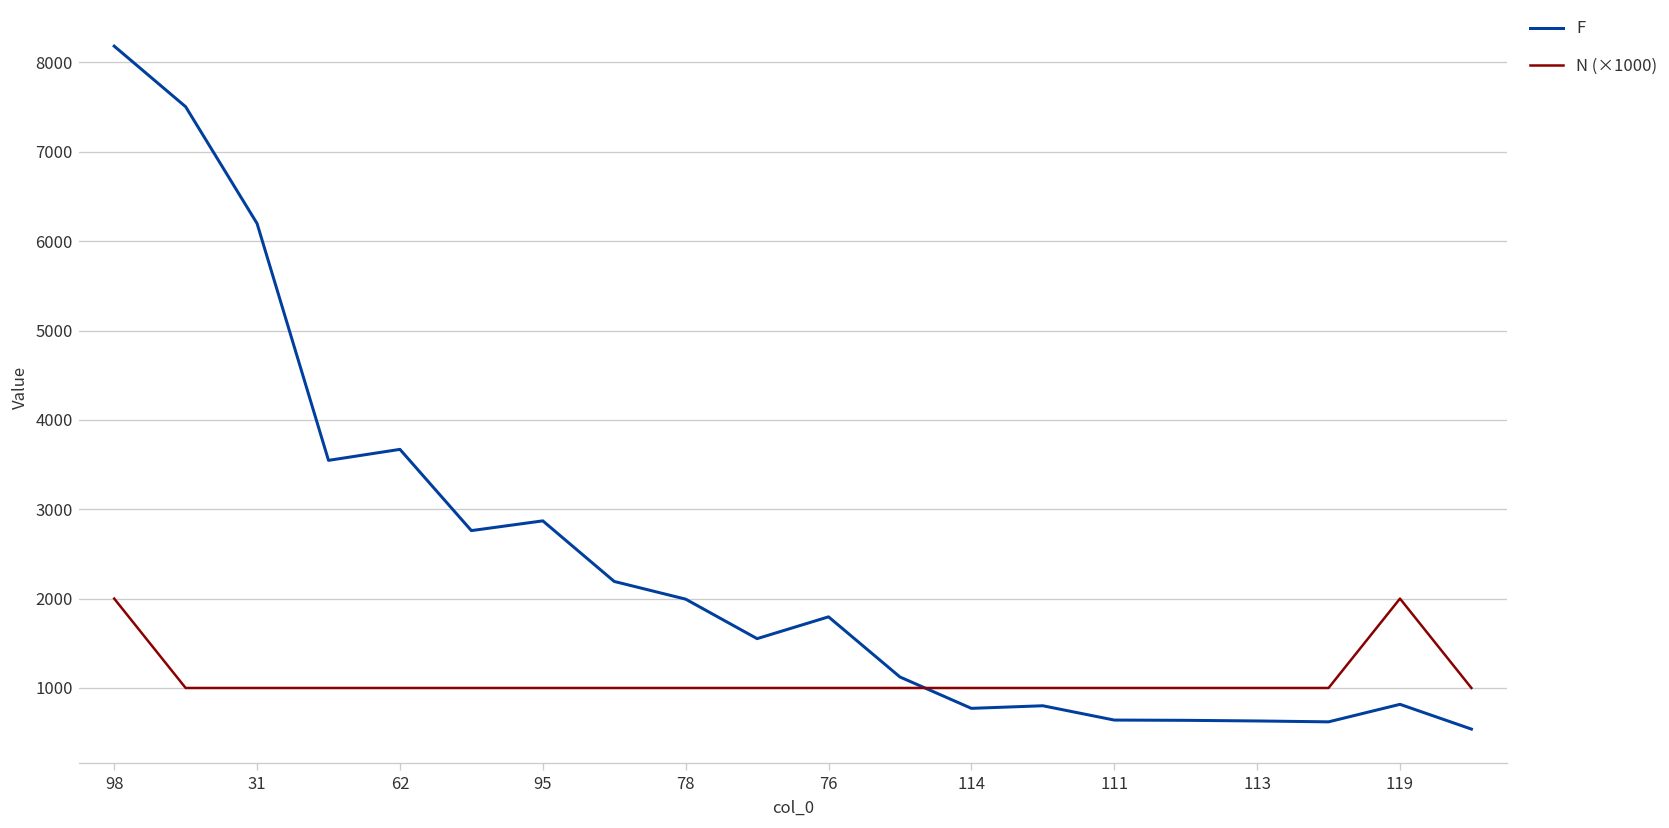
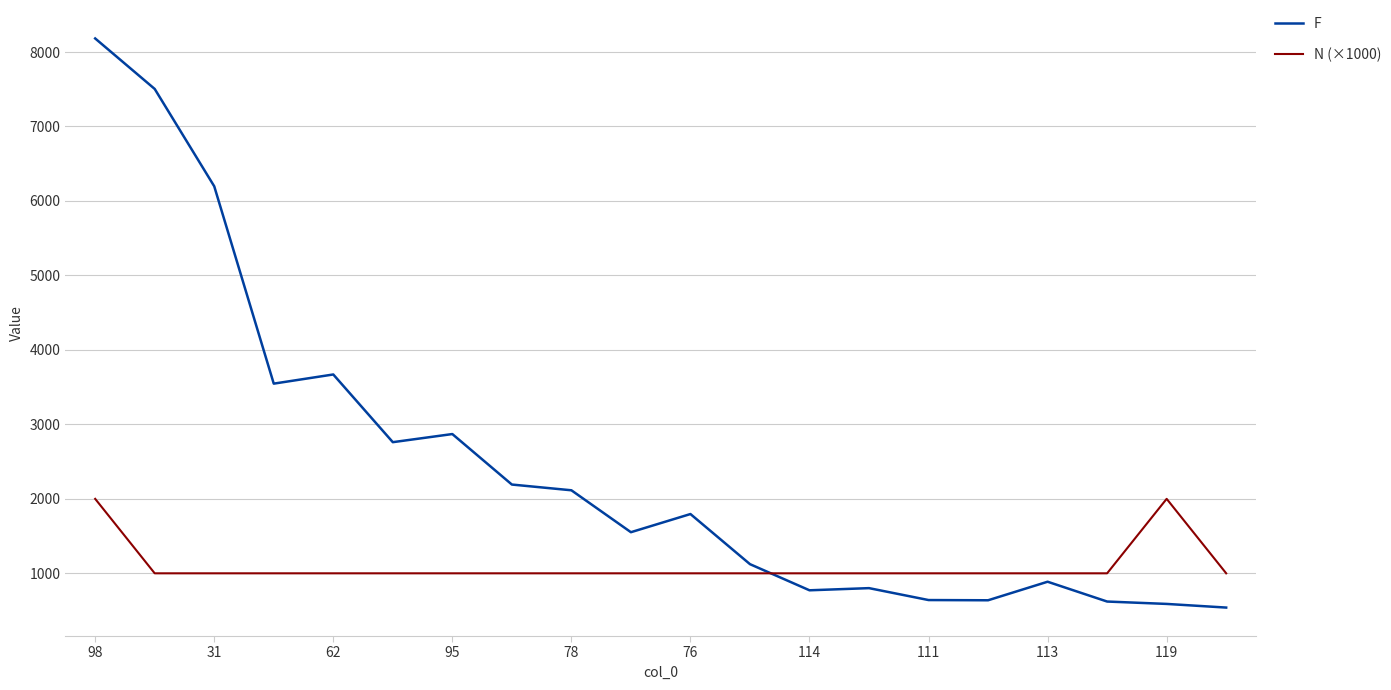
  {
    "F": {
      "98": 8200,
      "31": 6200,
      "62": 3700,
      "95": 2900,
-     "78": 2000,
+     "78": 2100,
      "76": 1800,
      "114": 800,
      "111": 600,
-     "113": 600,
-     "119": 800
+     "113": 900,
+     "119": 600
    },
    "N (×1000)": {
      "98": 2000,
      "31": 1000,
      "62": 1000,
      "95": 1000,
      "78": 1000,
      "76": 1000,
      "114": 1000,
      "111": 1000,
      "113": 1000,
      "119": 2000
    }
  }
